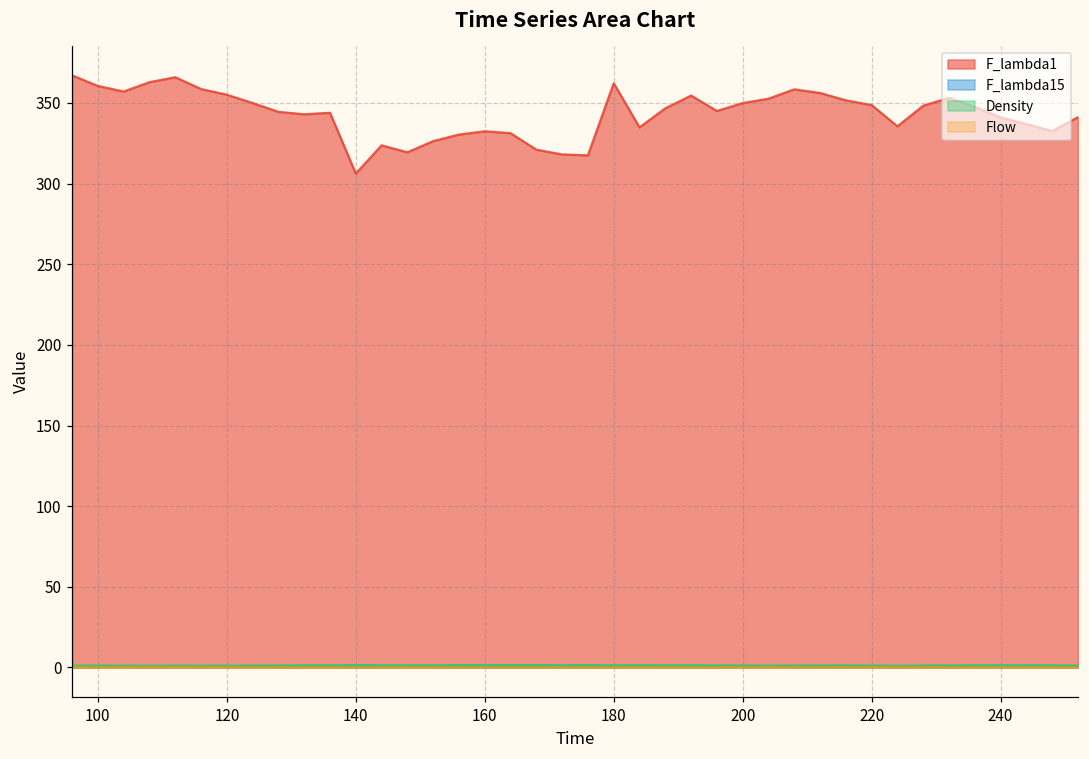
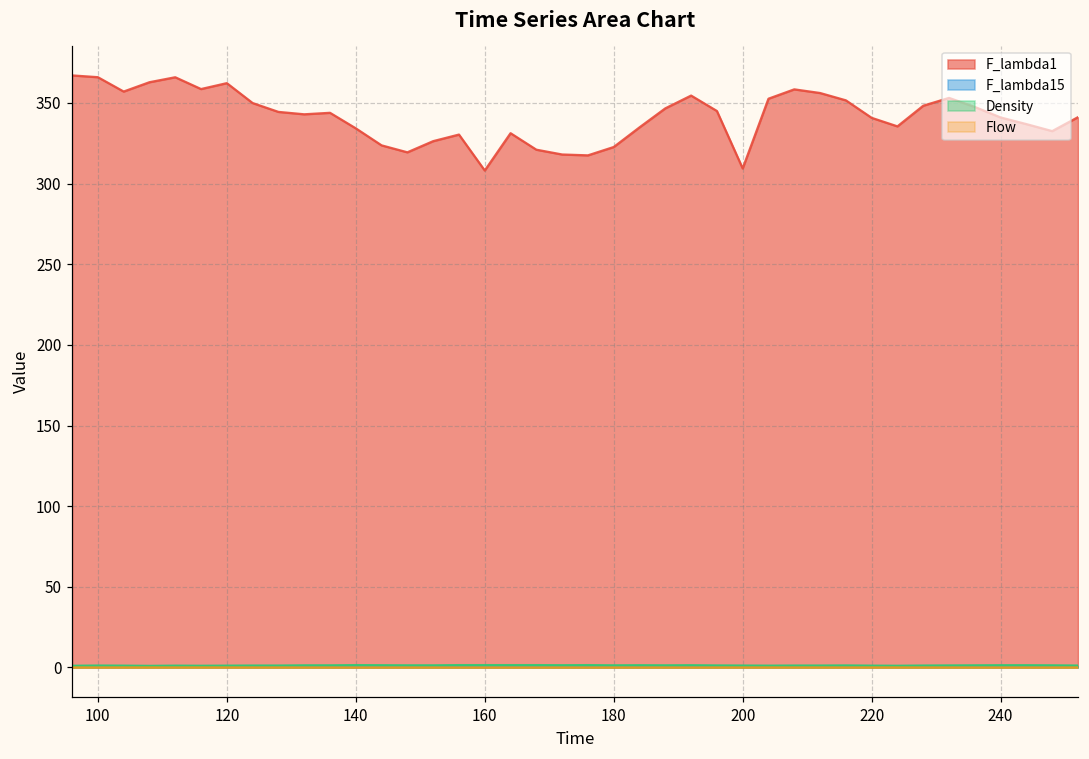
  {
    "F_lambda1": {
-     "100": 360,
-     "120": 355,
-     "140": 306,
-     "160": 332,
-     "180": 362,
-     "200": 350,
-     "220": 349
+     "100": 366,
+     "120": 362,
+     "140": 334,
+     "160": 308,
+     "180": 323,
+     "200": 309,
+     "220": 341
    }
  }
